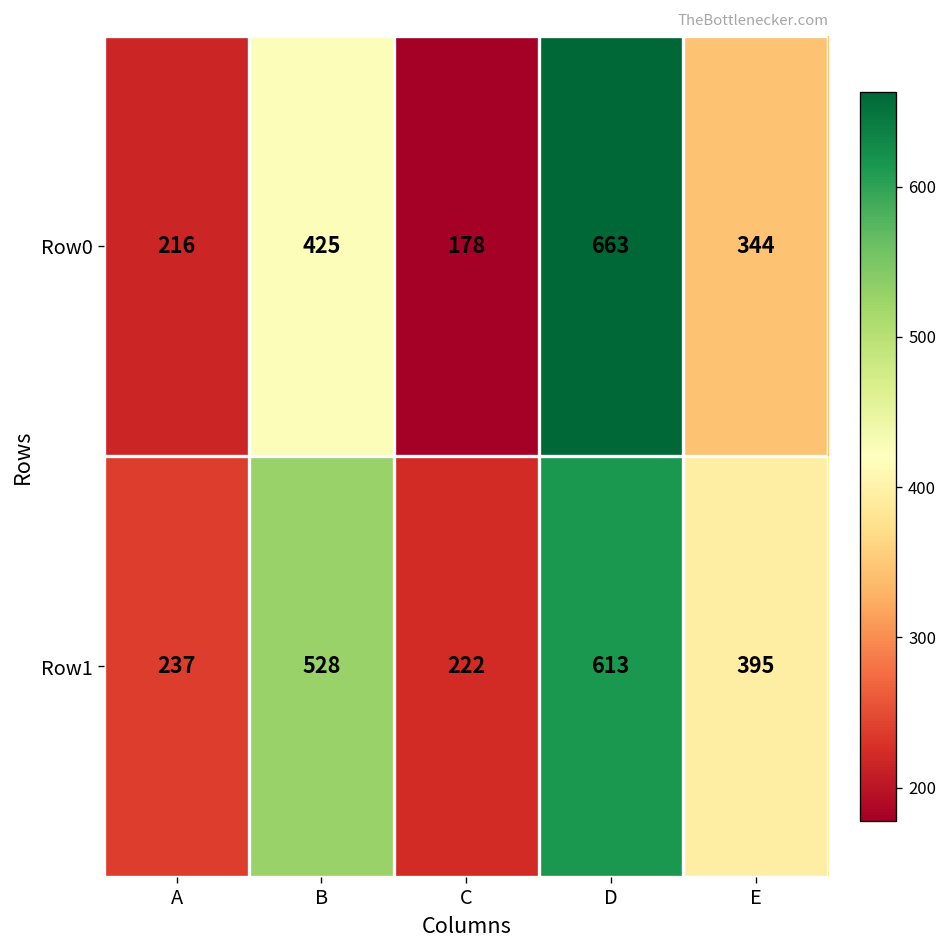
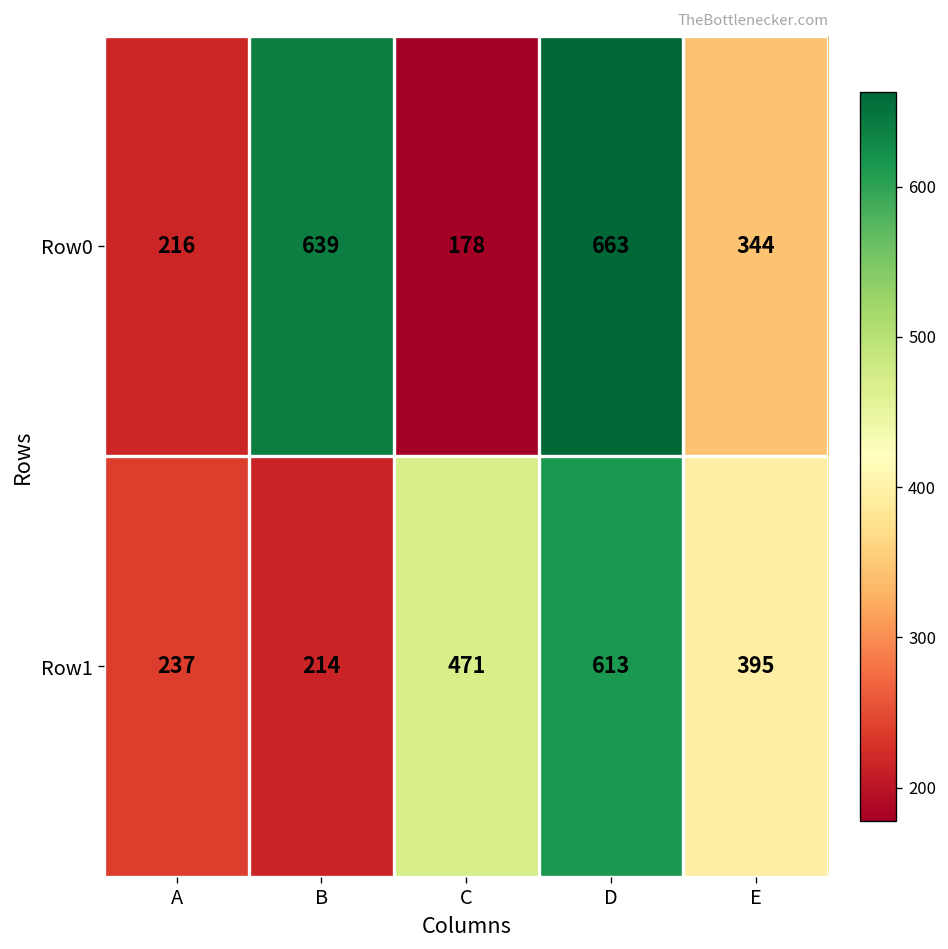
  {
    "Row0": {
      "A": 216,
-     "B": 425,
+     "B": 639,
      "C": 178,
      "D": 663,
      "E": 344
    },
    "Row1": {
      "A": 237,
-     "B": 528,
-     "C": 222,
+     "B": 214,
+     "C": 471,
      "D": 613,
      "E": 395
    }
  }
